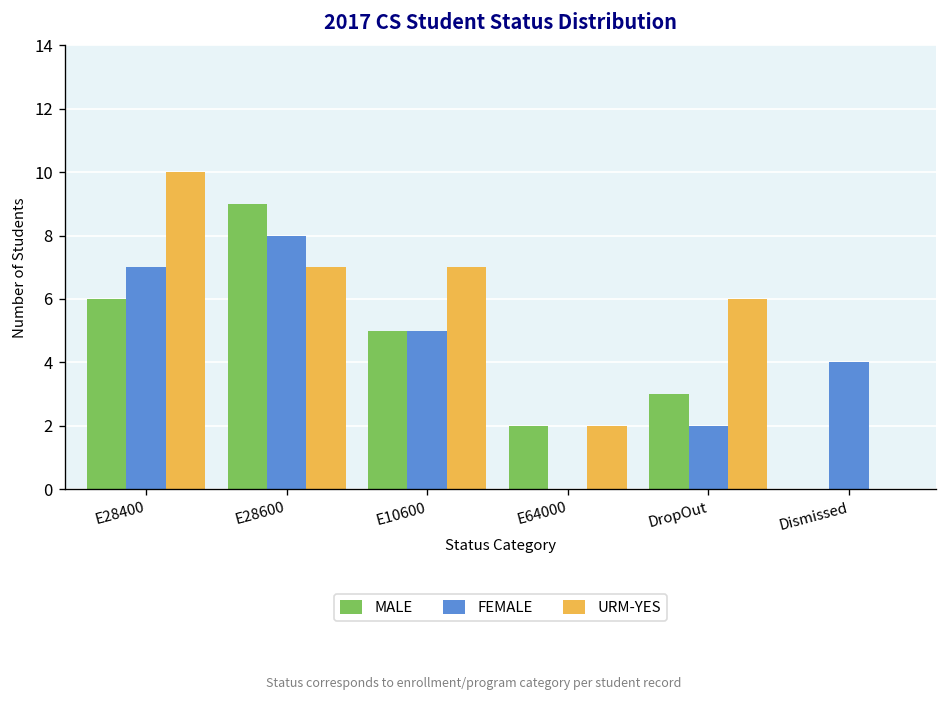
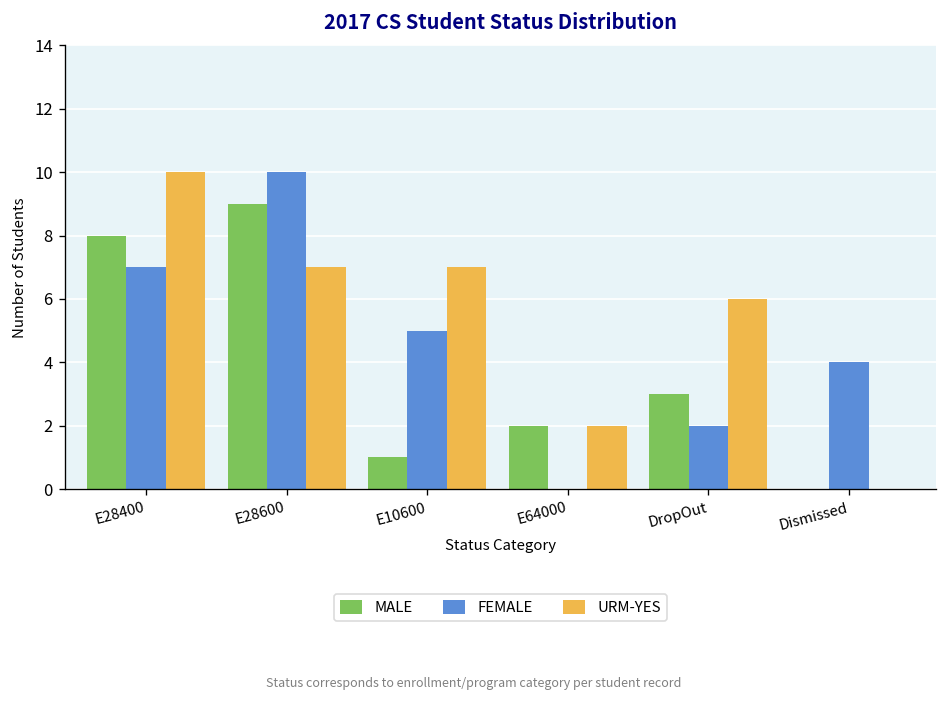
  {
    "MALE": {
-     "E28400": 6,
+     "E28400": 8,
      "E28600": 9,
-     "E10600": 5,
+     "E10600": 1,
      "E64000": 2,
      "DropOut": 3,
      "Dismissed": 0
    },
    "FEMALE": {
      "E28400": 7,
-     "E28600": 8,
+     "E28600": 10,
      "E10600": 5,
      "E64000": 0,
      "DropOut": 2,
      "Dismissed": 4
    },
    "URM-YES": {
      "E28400": 10,
      "E28600": 7,
      "E10600": 7,
      "E64000": 2,
      "DropOut": 6,
      "Dismissed": 0
    }
  }
